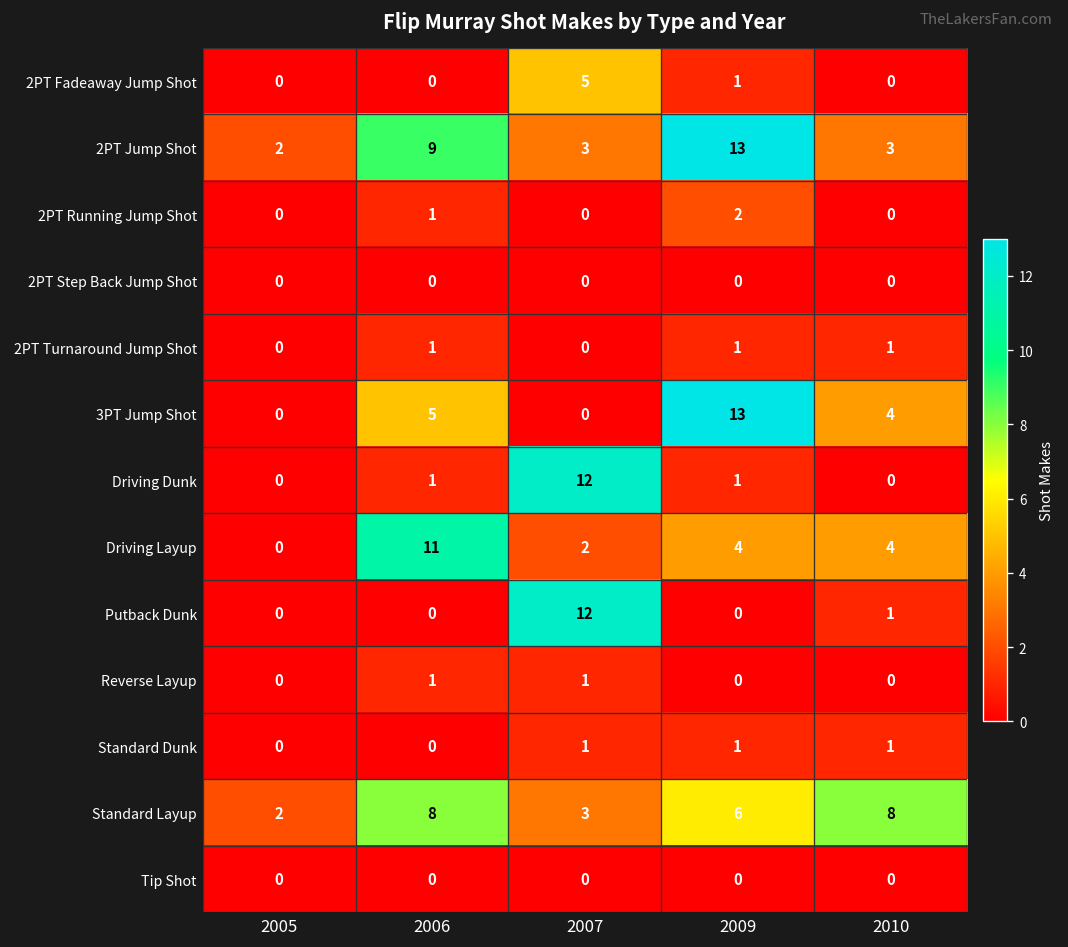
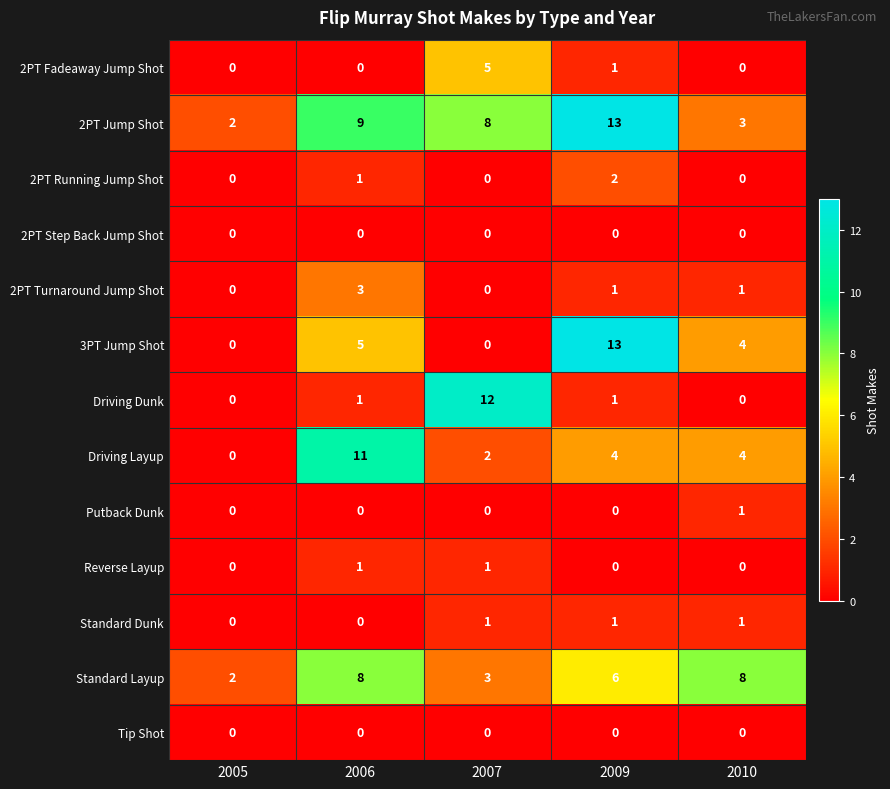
  {
    "2PT Fadeaway Jump Shot": {
      "2005": 0,
      "2006": 0,
      "2007": 5,
      "2009": 1,
      "2010": 0
    },
    "2PT Jump Shot": {
      "2005": 2,
      "2006": 9,
-     "2007": 3,
+     "2007": 8,
      "2009": 13,
      "2010": 3
    },
    "2PT Running Jump Shot": {
      "2005": 0,
      "2006": 1,
      "2007": 0,
      "2009": 2,
      "2010": 0
    },
    "2PT Step Back Jump Shot": {
      "2005": 0,
      "2006": 0,
      "2007": 0,
      "2009": 0,
      "2010": 0
    },
    "2PT Turnaround Jump Shot": {
      "2005": 0,
-     "2006": 1,
+     "2006": 3,
      "2007": 0,
      "2009": 1,
      "2010": 1
    },
    "3PT Jump Shot": {
      "2005": 0,
      "2006": 5,
      "2007": 0,
      "2009": 13,
      "2010": 4
    },
    "Driving Dunk": {
      "2005": 0,
      "2006": 1,
      "2007": 12,
      "2009": 1,
      "2010": 0
    },
    "Driving Layup": {
      "2005": 0,
      "2006": 11,
      "2007": 2,
      "2009": 4,
      "2010": 4
    },
    "Putback Dunk": {
      "2005": 0,
      "2006": 0,
-     "2007": 12,
+     "2007": 0,
      "2009": 0,
      "2010": 1
    },
    "Reverse Layup": {
      "2005": 0,
      "2006": 1,
      "2007": 1,
      "2009": 0,
      "2010": 0
    },
    "Standard Dunk": {
      "2005": 0,
      "2006": 0,
      "2007": 1,
      "2009": 1,
      "2010": 1
    },
    "Standard Layup": {
      "2005": 2,
      "2006": 8,
      "2007": 3,
      "2009": 6,
      "2010": 8
    },
    "Tip Shot": {
      "2005": 0,
      "2006": 0,
      "2007": 0,
      "2009": 0,
      "2010": 0
    }
  }
